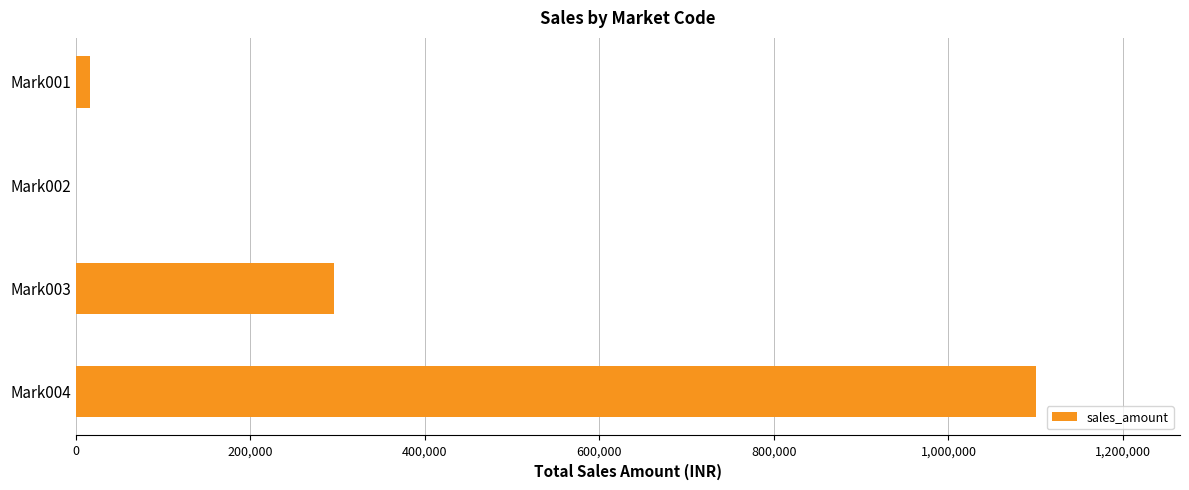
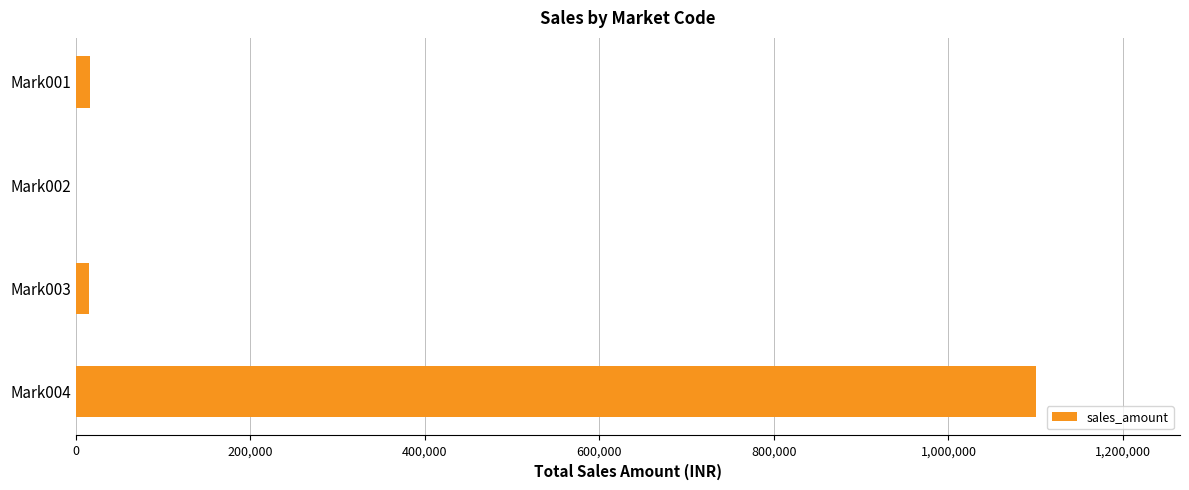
  {
    "Mark001": "20,000",
-   "Mark003": "300,000",
+   "Mark003": "20,000",
    "Mark004": "1,100,000"
  }
